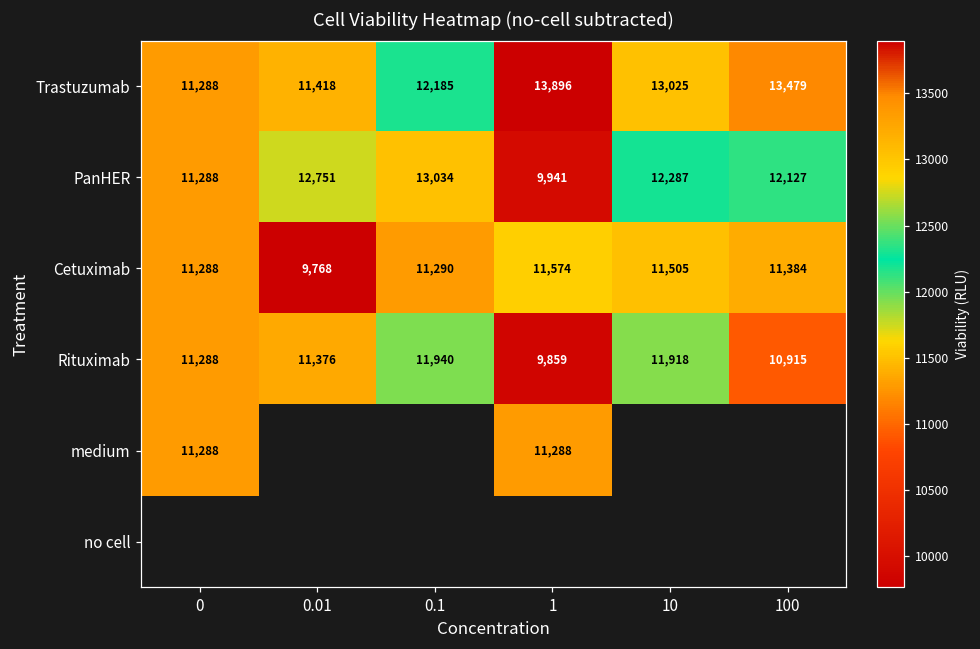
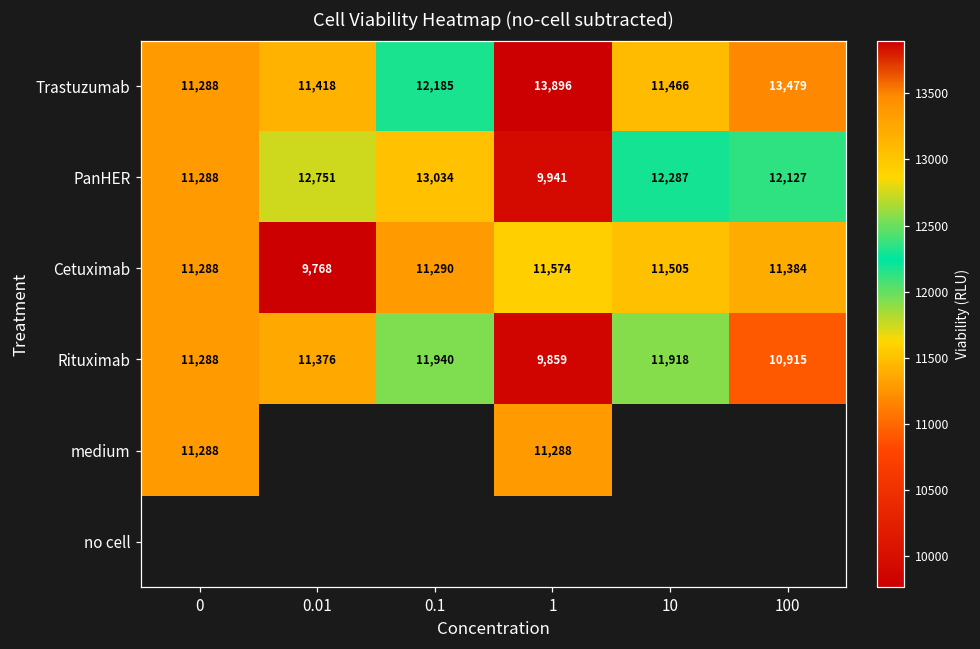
  {
    "Trastuzumab": {
      "0": "11,288",
      "0.01": "11,418",
      "0.1": "12,185",
      "1": "13,896",
-     "10": "13,025",
+     "10": "11,466",
      "100": "13,479"
    },
    "PanHER": {
      "0": "11,288",
      "0.01": "12,751",
      "0.1": "13,034",
      "1": "9,941",
      "10": "12,287",
      "100": "12,127"
    },
    "Cetuximab": {
      "0": "11,288",
      "0.01": "9,768",
      "0.1": "11,290",
      "1": "11,574",
      "10": "11,505",
      "100": "11,384"
    },
    "Rituximab": {
      "0": "11,288",
      "0.01": "11,376",
      "0.1": "11,940",
      "1": "9,859",
      "10": "11,918",
      "100": "10,915"
    },
    "medium": {
      "0": "11,288",
      "1": "11,288"
    }
  }
